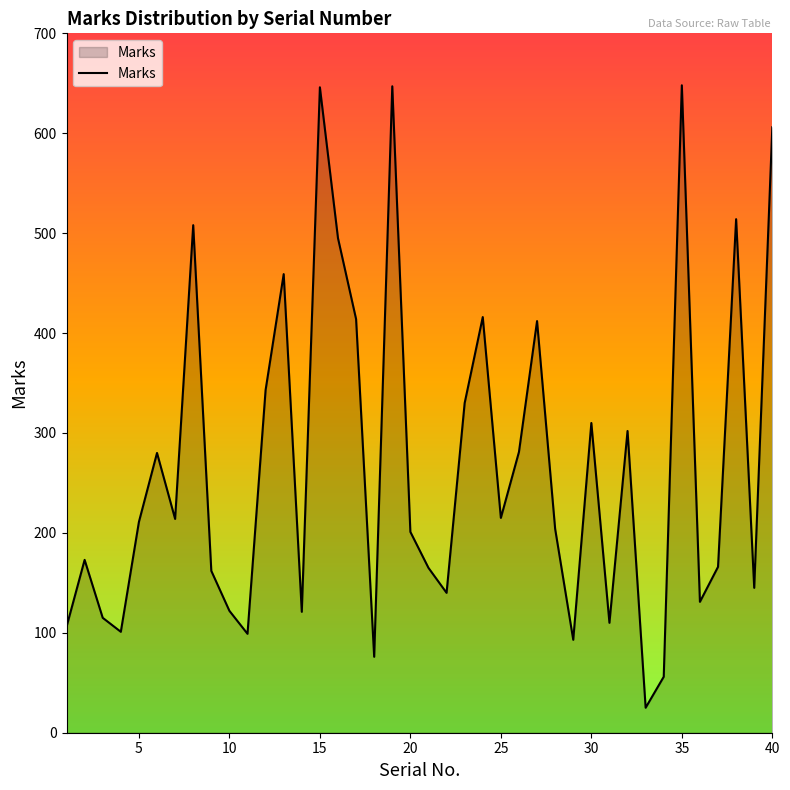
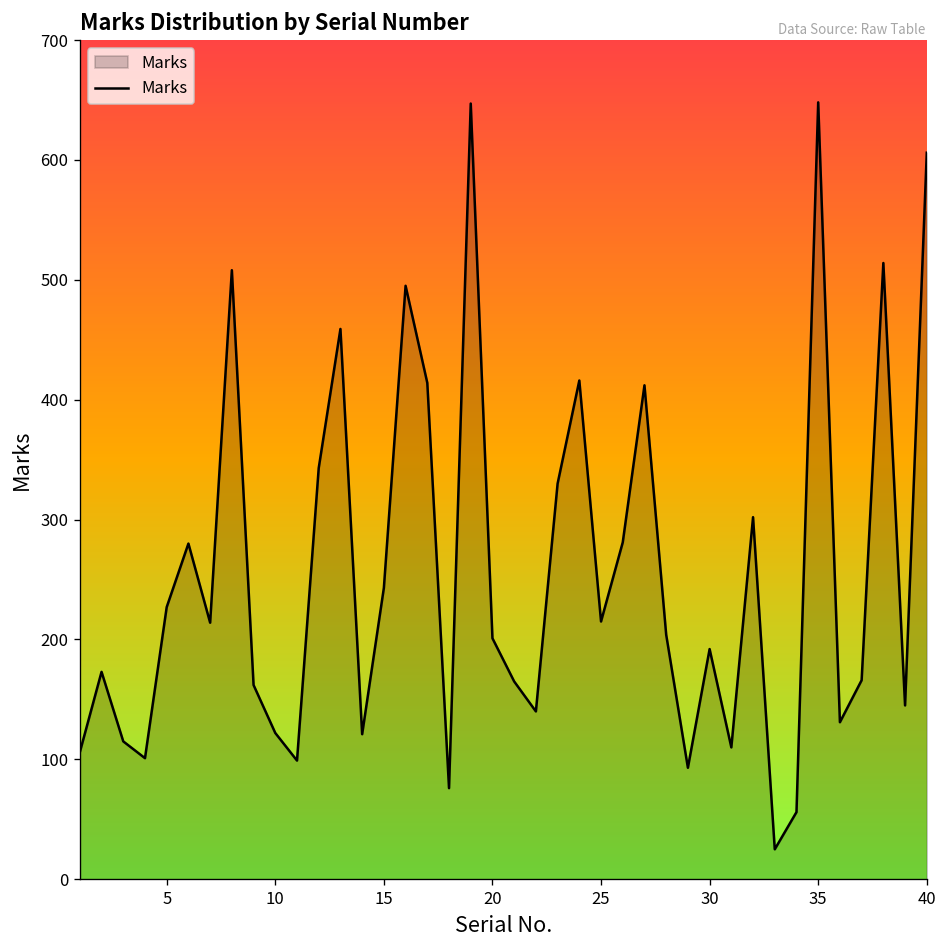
  {
-   "5": 210,
+   "5": 230,
    "10": 120,
-   "15": 650,
+   "15": 240,
    "20": 200,
    "25": 220,
-   "30": 310,
+   "30": 190,
    "35": 650,
    "40": 610
  }
